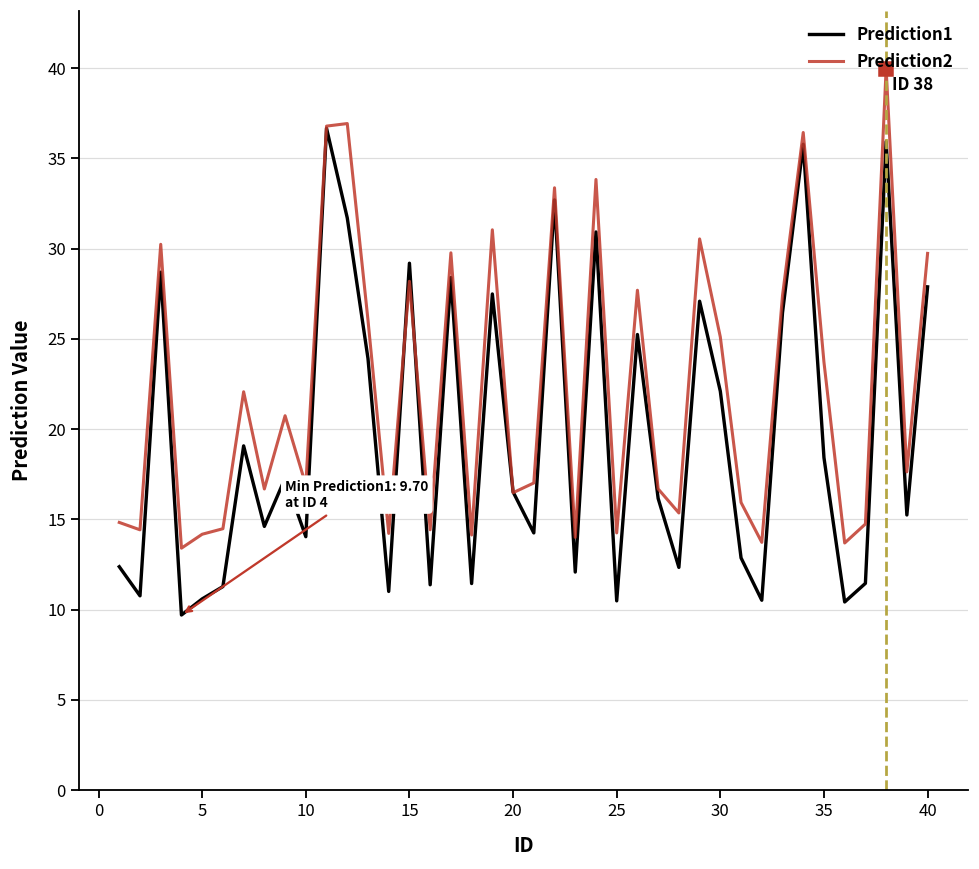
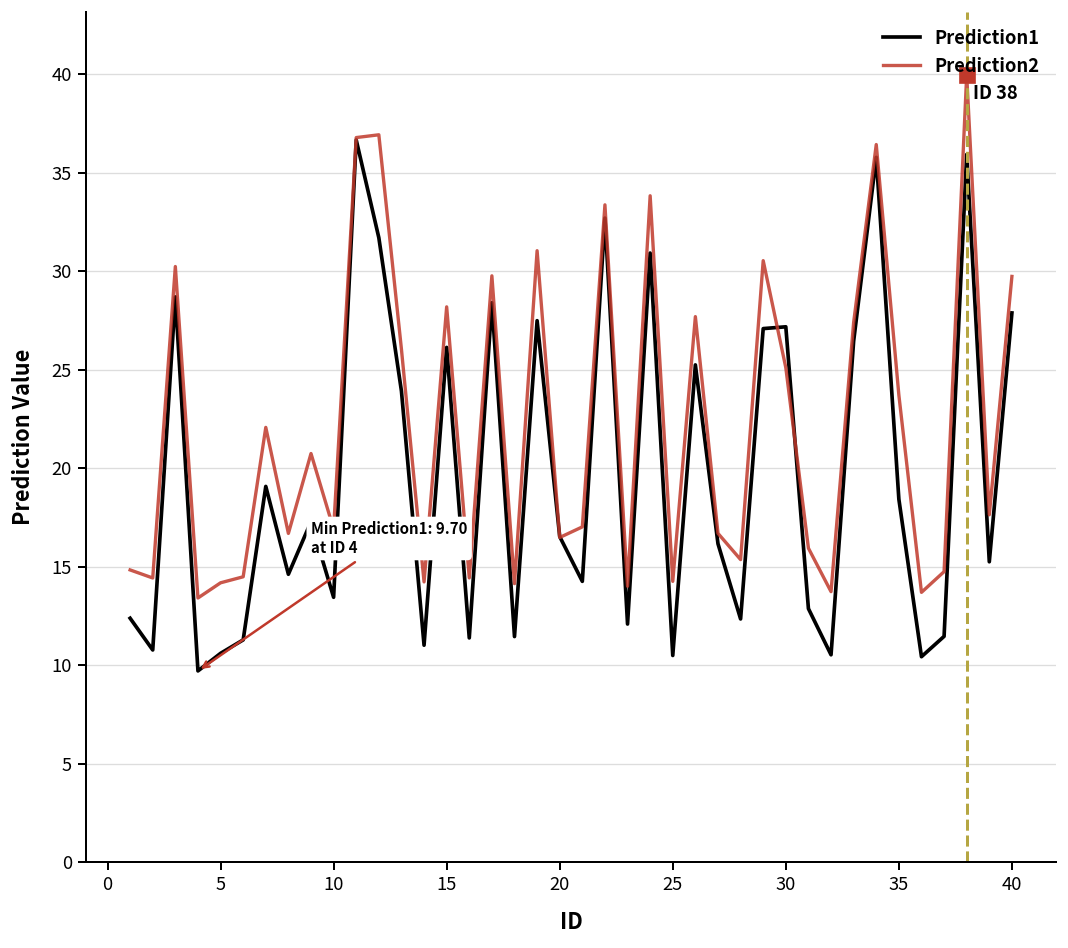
  {
    "Prediction1": {
-     "10": 14.0,
-     "15": 29.2,
+     "10": 13.4,
+     "15": 26.1,
      "25": 10.5,
-     "30": 22.1,
+     "30": 27.2,
      "35": 18.4,
      "40": 27.9
    }
  }
